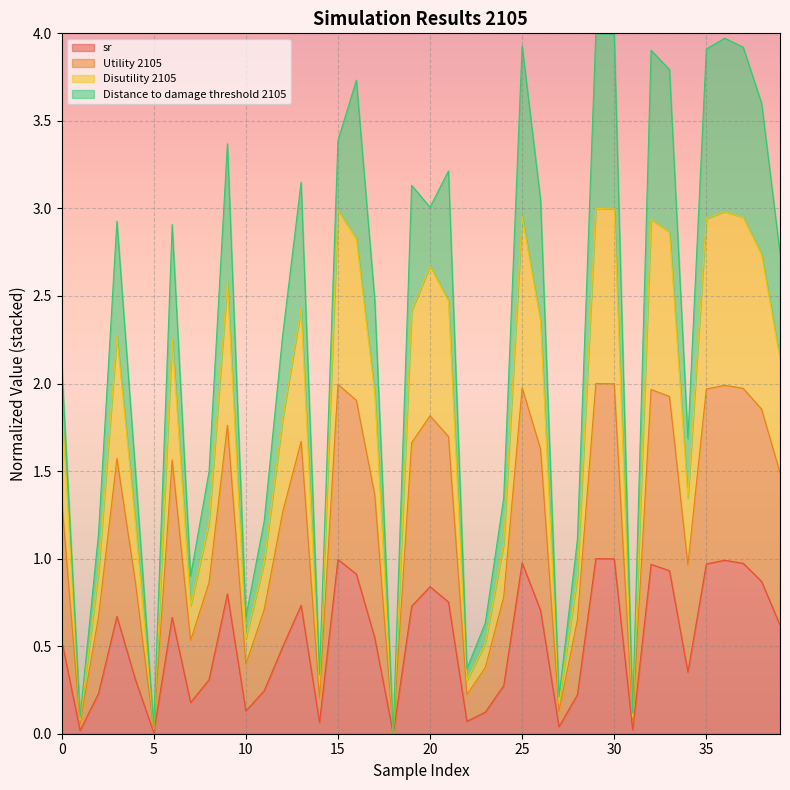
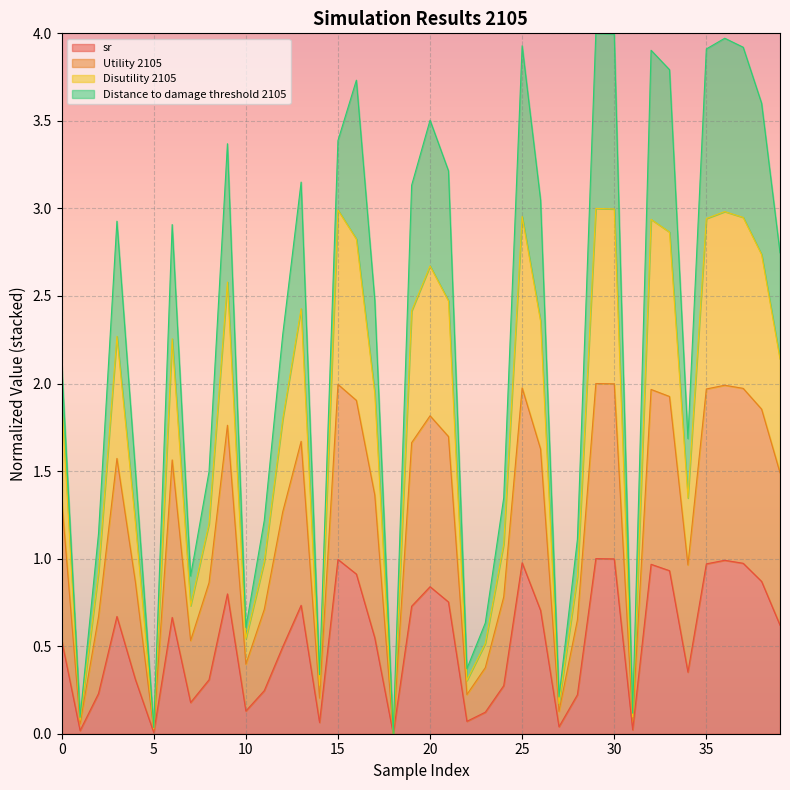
  {
    "Distance to damage threshold 2105": {
      "0": 0.21,
-     "10": 0.12,
+     "10": 0.06,
      "15": 0.40,
-     "20": 0.34,
+     "20": 0.83,
      "25": 0.97,
      "30": 1.00,
      "35": 0.97
    }
  }
